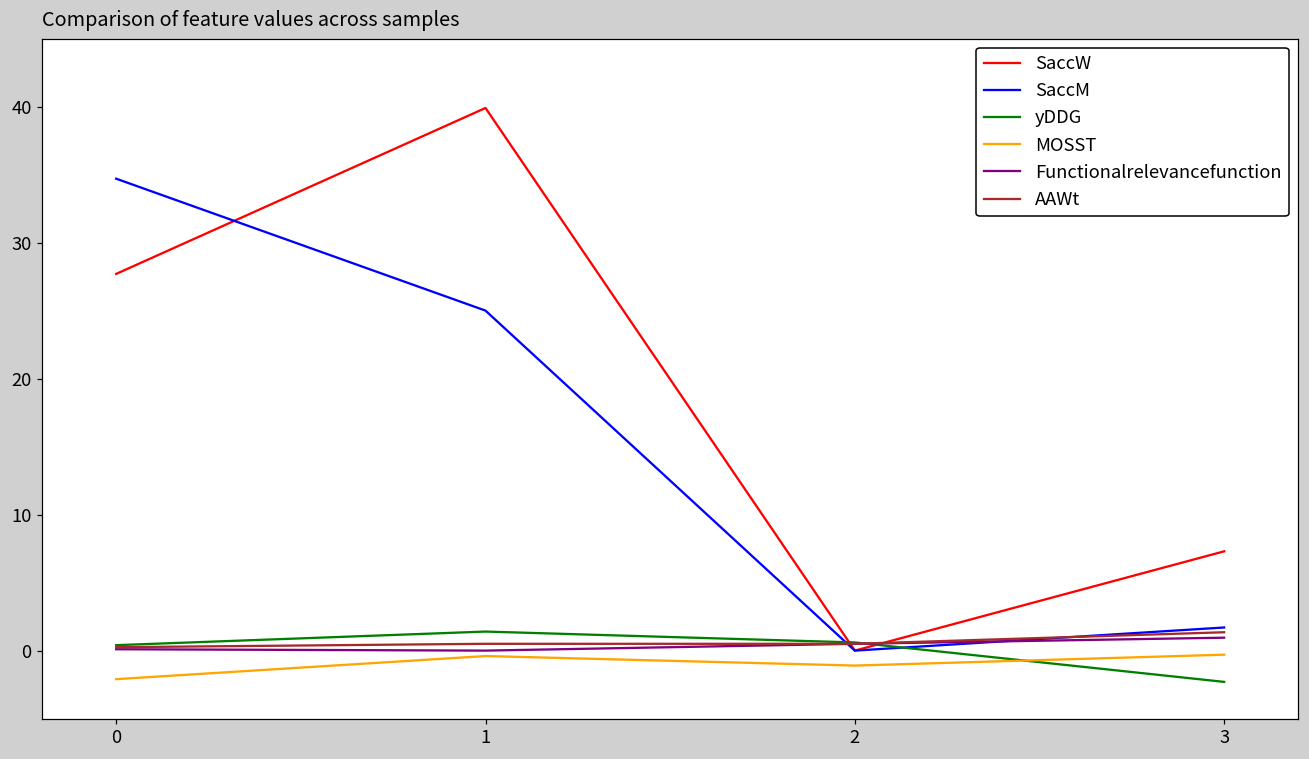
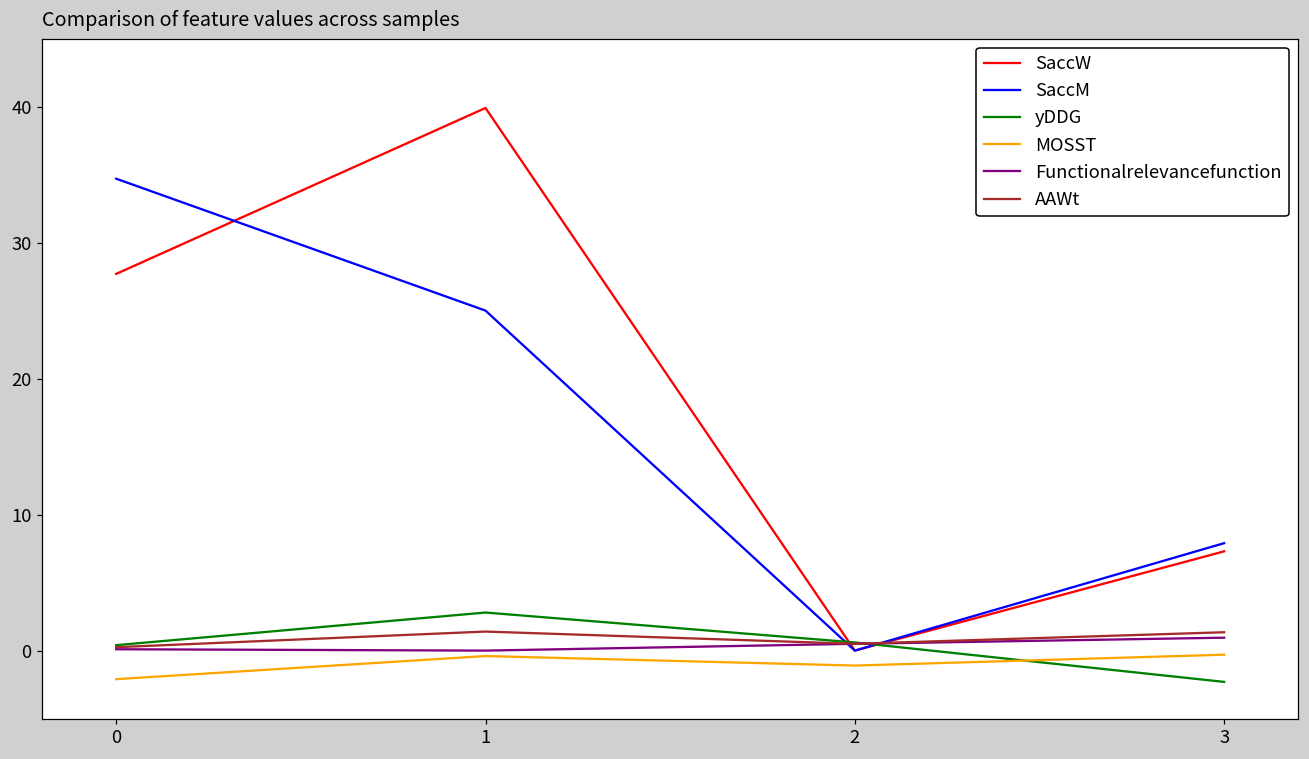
  {
    "SaccW": {
      "0": 27.7,
      "1": 39.9,
      "3": 7.3
    },
    "SaccM": {
      "0": 34.7,
      "1": 25.0,
-     "3": 1.7
+     "3": 7.9
    },
    "yDDG": {
-     "1": 1.4,
+     "1": 2.8,
      "3": -2.3
    },
    "MOSST": {
      "0": -2.1,
      "1": -0.4,
      "2": -1.1,
      "3": -0.3
    },
    "Functionalrelevancefunction": {
      "1": 0.0,
      "3": 1.0
    },
    "AAWt": {
-     "1": 0.5,
+     "1": 1.4,
      "3": 1.4
    }
  }
